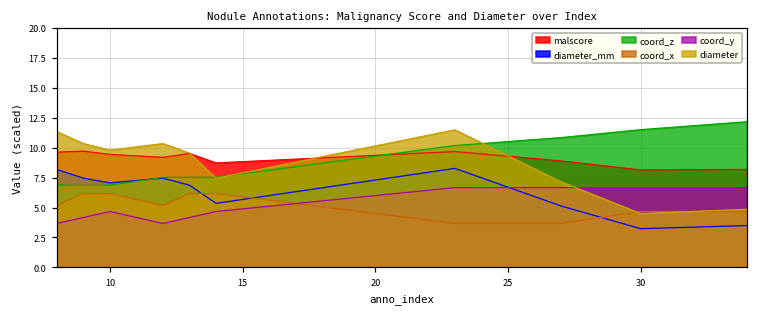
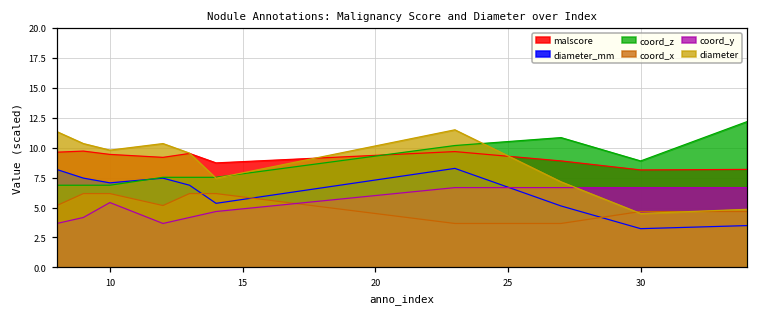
  {
    "malscore": {
      "10": 9.4,
      "30": 8.1
    },
    "diameter_mm": {
      "30": 3.2
    },
    "coord_z": {
-     "30": 11.5
+     "30": 8.9
    },
    "coord_x": {
      "10": 6.2
    },
    "coord_y": {
-     "10": 4.7,
+     "10": 5.4,
      "30": 6.7
    },
    "diameter": {
      "10": 9.8
    }
  }
